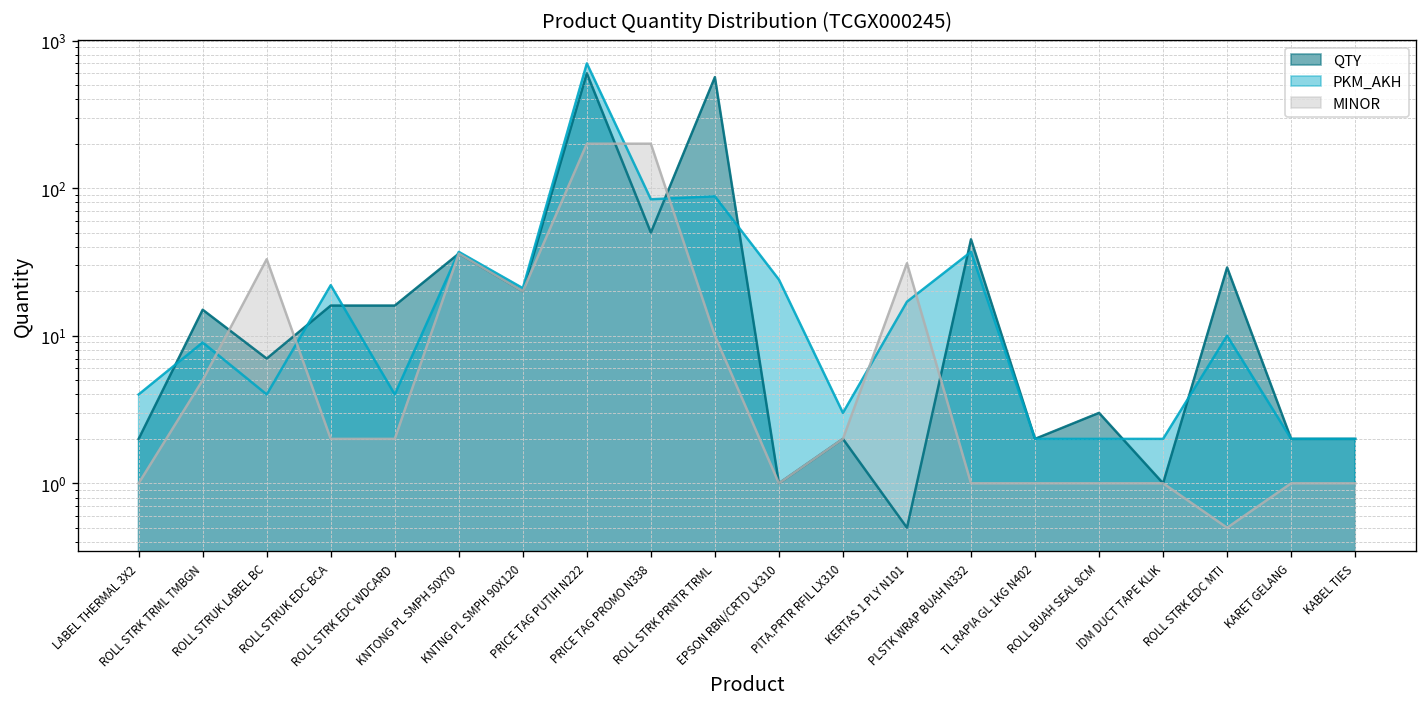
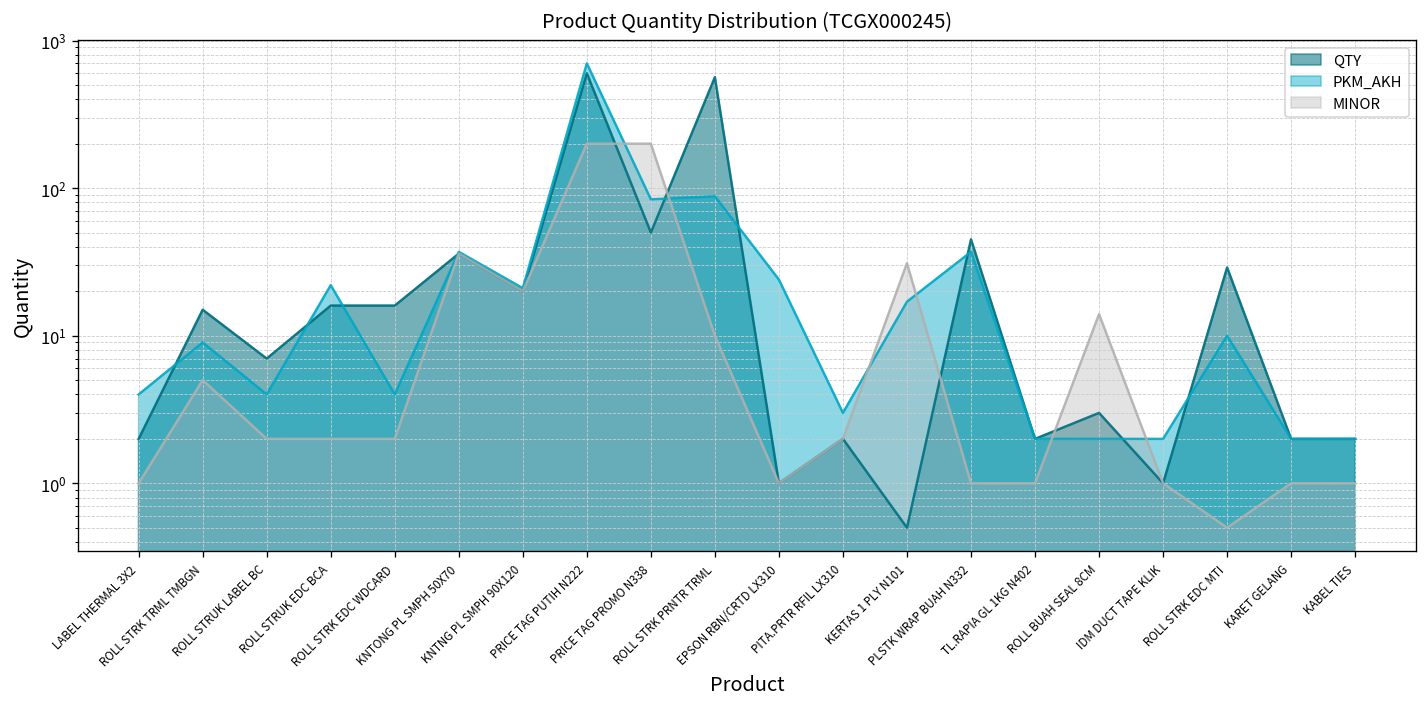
  {
    "QTY": {
      "LABEL THERMAL 3X2": 2,
      "ROLL STRK TRML TMBGN": 15,
      "ROLL STRUK LABEL BC": 7,
      "ROLL STRUK EDC BCA": 16,
      "ROLL STRK EDC WDCARD": 16,
      "PRICE TAG PUTIH N222": 600,
      "PRICE TAG PROMO N338": 50,
      "ROLL STRK PRNTR TRML": 600,
      "KERTAS 1 PLY N101": 0.50,
      "PLSTK WRAP BUAH N332": 45,
      "ROLL BUAH SEAL 8CM": 3,
      "ROLL STRK EDC MTI": 29
    },
    "PKM_AKH": {
      "LABEL THERMAL 3X2": 4,
      "ROLL STRK TRML TMBGN": 9,
      "ROLL STRUK LABEL BC": 4,
      "ROLL STRUK EDC BCA": 22,
      "ROLL STRK EDC WDCARD": 4,
      "KNTNG PL SMPH 90X120": 21,
      "PRICE TAG PUTIH N222": 700,
      "PRICE TAG PROMO N338": 80,
      "ROLL STRK PRNTR TRML": 90,
      "EPSON RBN/CRTD LX310": 24,
      "PITA.PRTR RFIL LX310": 3,
      "KERTAS 1 PLY N101": 17,
      "PLSTK WRAP BUAH N332": 37,
      "ROLL BUAH SEAL 8CM": 2,
      "IDM DUCT TAPE KLIK": 2,
      "ROLL STRK EDC MTI": 10
    },
    "MINOR": {
      "LABEL THERMAL 3X2": 1,
      "ROLL STRK TRML TMBGN": 5,
-     "ROLL STRUK LABEL BC": 33,
+     "ROLL STRUK LABEL BC": 2,
      "ROLL STRUK EDC BCA": 2,
      "ROLL STRK EDC WDCARD": 2,
      "PRICE TAG PUTIH N222": 200,
      "PRICE TAG PROMO N338": 200,
      "ROLL STRK PRNTR TRML": 10,
      "KERTAS 1 PLY N101": 31,
      "PLSTK WRAP BUAH N332": 1,
      "TL.RAPIA GL 1KG N402": 1,
-     "ROLL BUAH SEAL 8CM": 1,
+     "ROLL BUAH SEAL 8CM": 14,
      "ROLL STRK EDC MTI": 0.50,
      "KARET GELANG": 1,
      "KABEL TIES": 1
    }
  }
